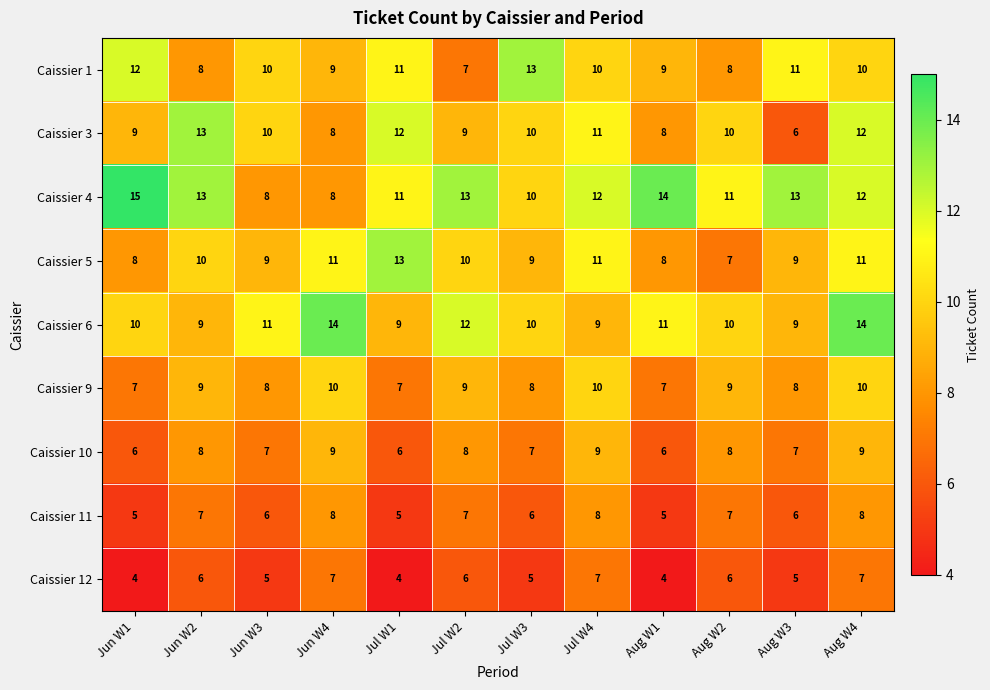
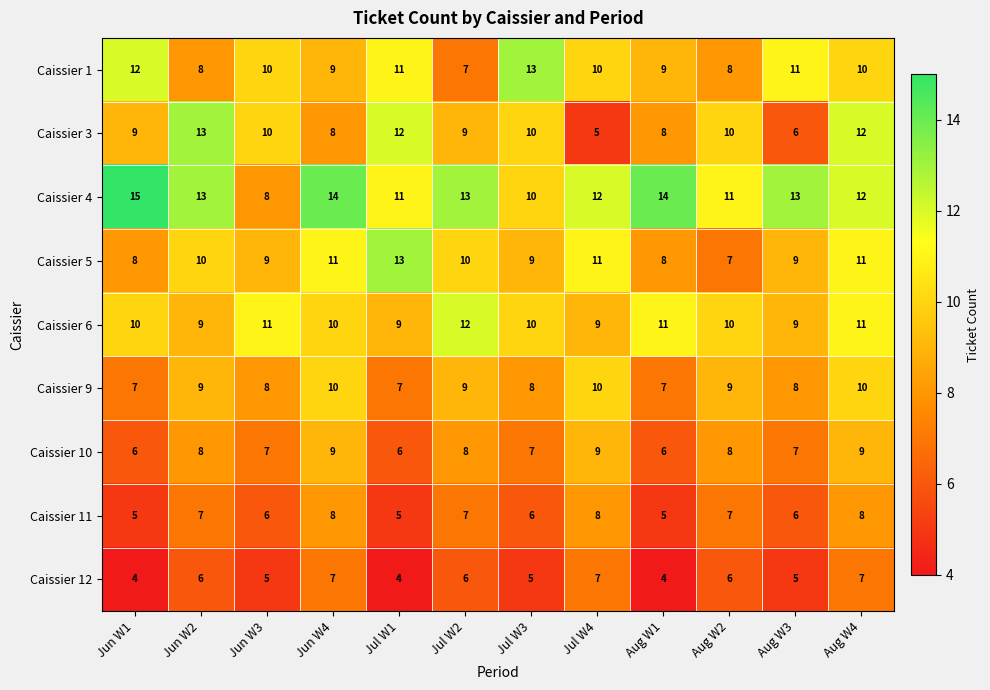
  {
    "Caissier 1": {
      "Jun W1": 12,
      "Jun W2": 8,
      "Jun W3": 10,
      "Jun W4": 9,
      "Jul W1": 11,
      "Jul W2": 7,
      "Jul W3": 13,
      "Jul W4": 10,
      "Aug W1": 9,
      "Aug W2": 8,
      "Aug W3": 11,
      "Aug W4": 10
    },
    "Caissier 3": {
      "Jun W1": 9,
      "Jun W2": 13,
      "Jun W3": 10,
      "Jun W4": 8,
      "Jul W1": 12,
      "Jul W2": 9,
      "Jul W3": 10,
-     "Jul W4": 11,
+     "Jul W4": 5,
      "Aug W1": 8,
      "Aug W2": 10,
      "Aug W3": 6,
      "Aug W4": 12
    },
    "Caissier 4": {
      "Jun W1": 15,
      "Jun W2": 13,
      "Jun W3": 8,
-     "Jun W4": 8,
+     "Jun W4": 14,
      "Jul W1": 11,
      "Jul W2": 13,
      "Jul W3": 10,
      "Jul W4": 12,
      "Aug W1": 14,
      "Aug W2": 11,
      "Aug W3": 13,
      "Aug W4": 12
    },
    "Caissier 5": {
      "Jun W1": 8,
      "Jun W2": 10,
      "Jun W3": 9,
      "Jun W4": 11,
      "Jul W1": 13,
      "Jul W2": 10,
      "Jul W3": 9,
      "Jul W4": 11,
      "Aug W1": 8,
      "Aug W2": 7,
      "Aug W3": 9,
      "Aug W4": 11
    },
    "Caissier 6": {
      "Jun W1": 10,
      "Jun W2": 9,
      "Jun W3": 11,
-     "Jun W4": 14,
+     "Jun W4": 10,
      "Jul W1": 9,
      "Jul W2": 12,
      "Jul W3": 10,
      "Jul W4": 9,
      "Aug W1": 11,
      "Aug W2": 10,
      "Aug W3": 9,
-     "Aug W4": 14
+     "Aug W4": 11
    },
    "Caissier 9": {
      "Jun W1": 7,
      "Jun W2": 9,
      "Jun W3": 8,
      "Jun W4": 10,
      "Jul W1": 7,
      "Jul W2": 9,
      "Jul W3": 8,
      "Jul W4": 10,
      "Aug W1": 7,
      "Aug W2": 9,
      "Aug W3": 8,
      "Aug W4": 10
    },
    "Caissier 10": {
      "Jun W1": 6,
      "Jun W2": 8,
      "Jun W3": 7,
      "Jun W4": 9,
      "Jul W1": 6,
      "Jul W2": 8,
      "Jul W3": 7,
      "Jul W4": 9,
      "Aug W1": 6,
      "Aug W2": 8,
      "Aug W3": 7,
      "Aug W4": 9
    },
    "Caissier 11": {
      "Jun W1": 5,
      "Jun W2": 7,
      "Jun W3": 6,
      "Jun W4": 8,
      "Jul W1": 5,
      "Jul W2": 7,
      "Jul W3": 6,
      "Jul W4": 8,
      "Aug W1": 5,
      "Aug W2": 7,
      "Aug W3": 6,
      "Aug W4": 8
    },
    "Caissier 12": {
      "Jun W1": 4,
      "Jun W2": 6,
      "Jun W3": 5,
      "Jun W4": 7,
      "Jul W1": 4,
      "Jul W2": 6,
      "Jul W3": 5,
      "Jul W4": 7,
      "Aug W1": 4,
      "Aug W2": 6,
      "Aug W3": 5,
      "Aug W4": 7
    }
  }
